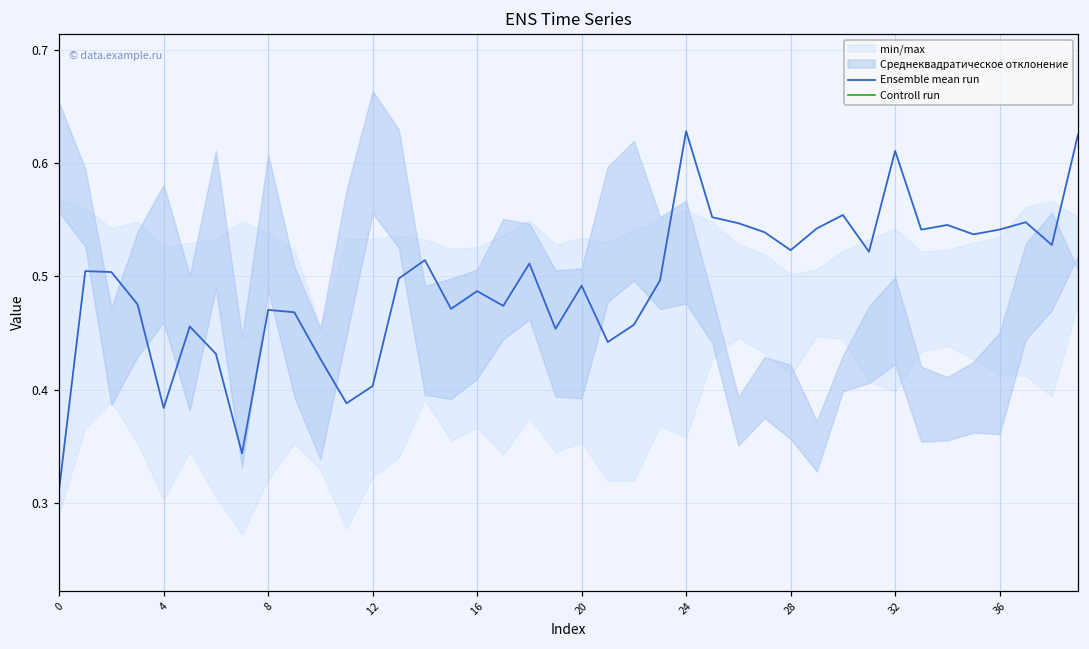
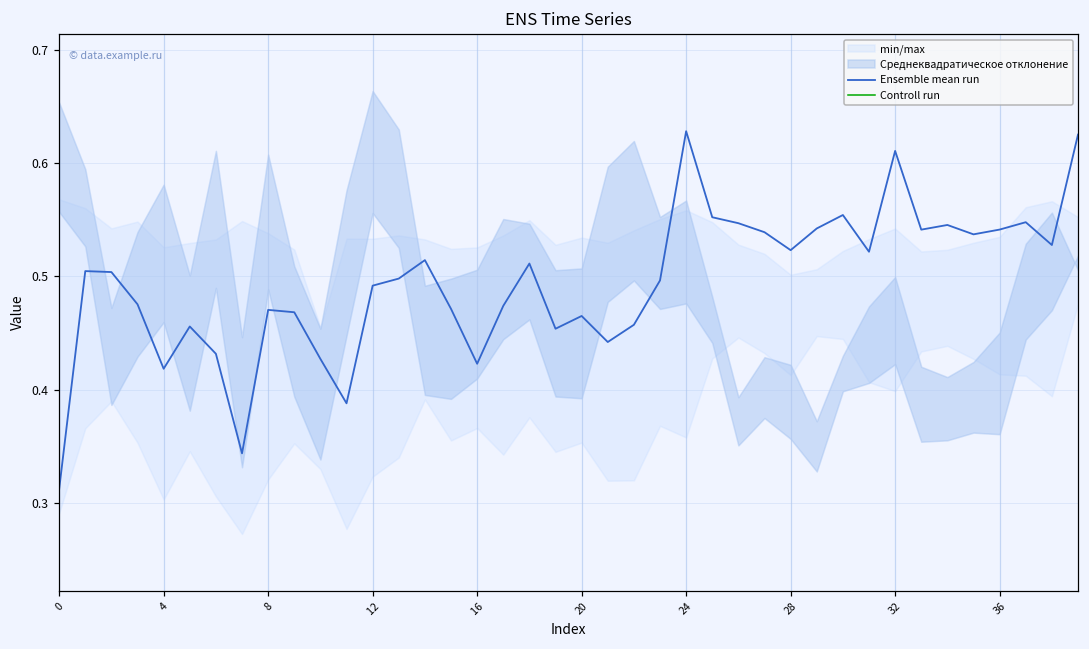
  {
    "Ensemble mean run": {
      "0": 0.312,
-     "4": 0.384,
+     "4": 0.418,
      "8": 0.470,
-     "12": 0.403,
-     "16": 0.487,
-     "20": 0.492,
+     "12": 0.492,
+     "16": 0.423,
+     "20": 0.465,
      "24": 0.628,
      "28": 0.523,
      "32": 0.611,
      "36": 0.541
    }
  }
